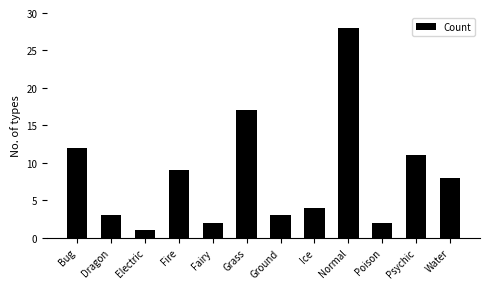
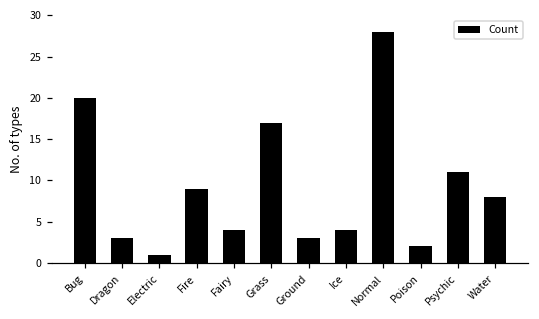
  {
-   "Bug": 12,
+   "Bug": 20,
    "Dragon": 3,
    "Electric": 1,
    "Fire": 9,
-   "Fairy": 2,
+   "Fairy": 4,
    "Grass": 17,
    "Ground": 3,
    "Ice": 4,
    "Normal": 28,
    "Poison": 2,
    "Psychic": 11,
    "Water": 8
  }
